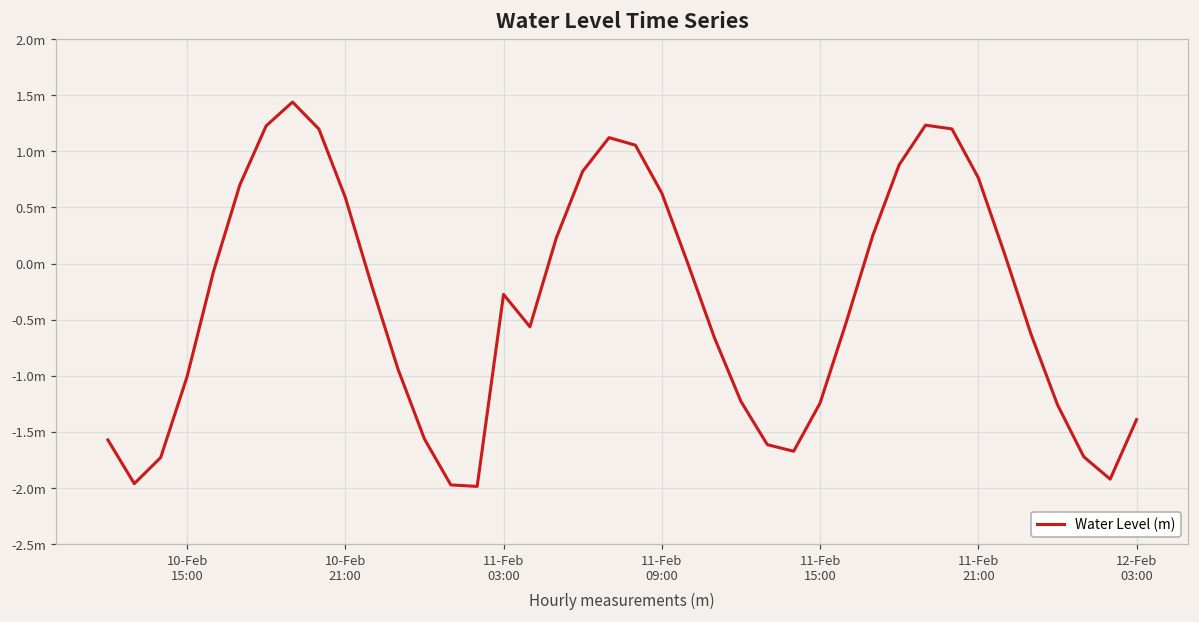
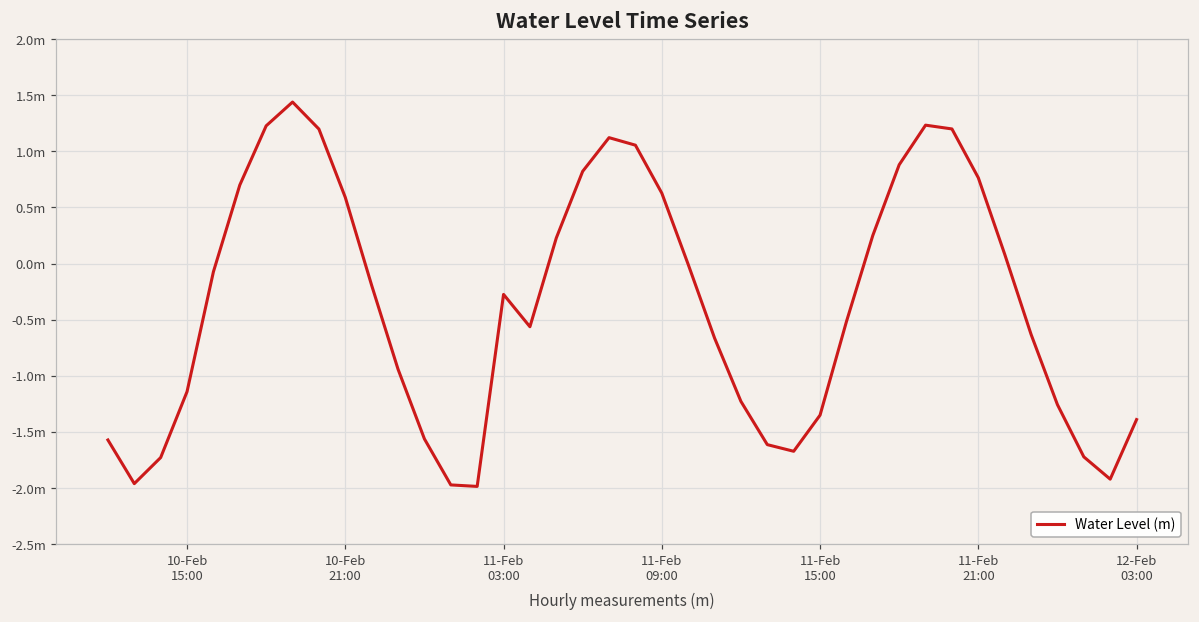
  {
-   "10-Feb 15:00": "-1.01m",
+   "10-Feb 15:00": "-1.14m",
    "10-Feb 21:00": "0.59m",
    "11-Feb 03:00": "-0.27m",
    "11-Feb 09:00": "0.63m",
-   "11-Feb 15:00": "-1.24m",
+   "11-Feb 15:00": "-1.35m",
    "11-Feb 21:00": "0.76m",
    "12-Feb 03:00": "-1.39m"
  }
